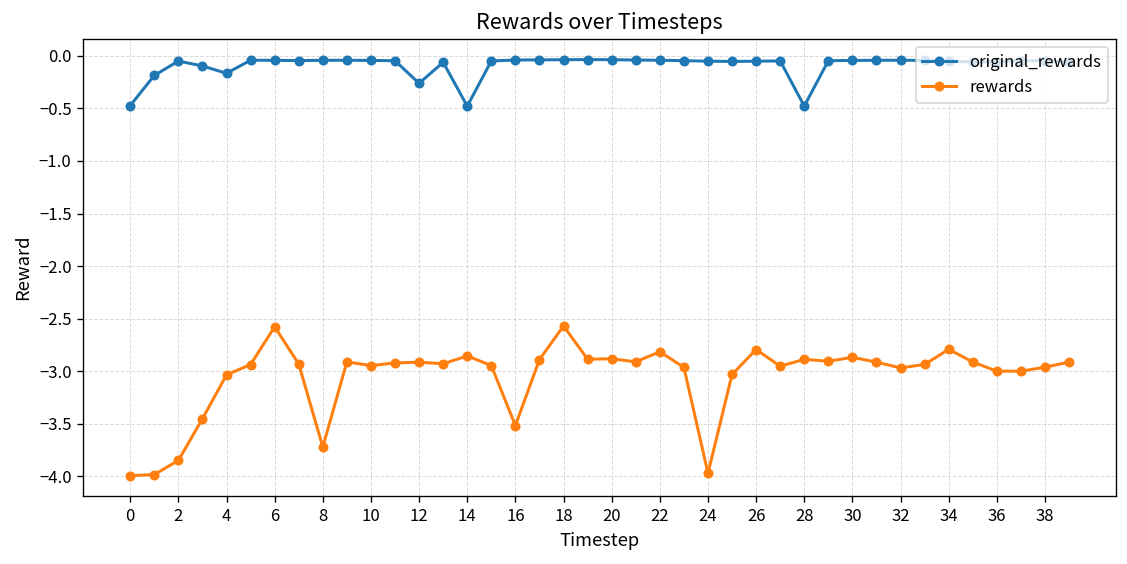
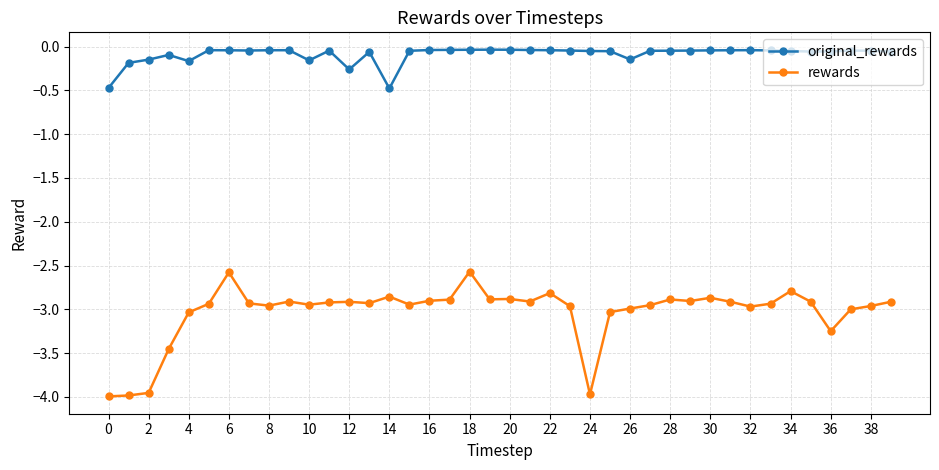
  {
    "original_rewards": {
      "0": -0.5,
-     "2": 0.0,
+     "2": -0.1,
      "4": -0.2,
      "6": 0.0,
      "8": 0.0,
-     "10": 0.0,
+     "10": -0.2,
      "12": -0.3,
      "14": -0.5,
      "16": 0.0,
      "18": 0.0,
      "20": 0.0,
      "22": 0.0,
      "24": -0.1,
-     "26": -0.05,
-     "28": -0.5,
+     "26": -0.15,
+     "28": 0.0,
      "30": 0.0,
      "32": 0.0
    },
    "rewards": {
      "0": -4.0,
-     "2": -3.8,
+     "2": -4.0,
      "4": -3.0,
      "6": -2.6,
-     "8": -3.7,
+     "8": -3.0,
      "10": -2.9,
      "12": -2.9,
      "14": -2.9,
-     "16": -3.5,
+     "16": -2.9,
      "18": -2.6,
      "20": -2.9,
      "22": -2.8,
      "24": -4.0,
-     "26": -2.8,
+     "26": -3.0,
      "28": -2.9,
      "30": -2.9,
      "32": -3.0,
      "34": -2.8,
-     "36": -3.0,
+     "36": -3.2,
      "38": -3.0
    }
  }
